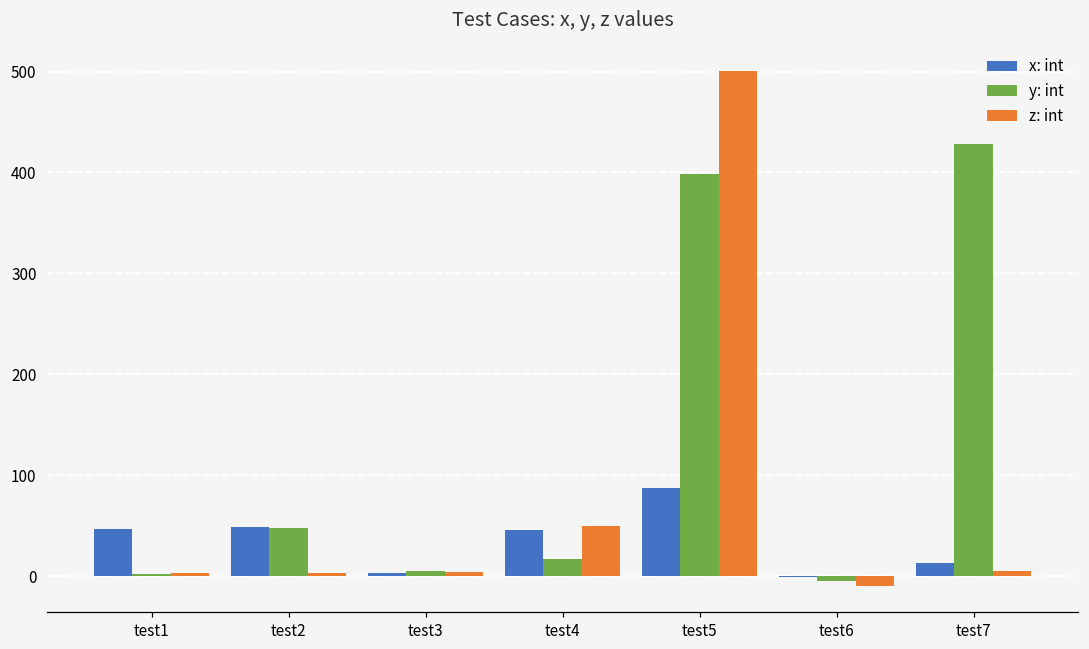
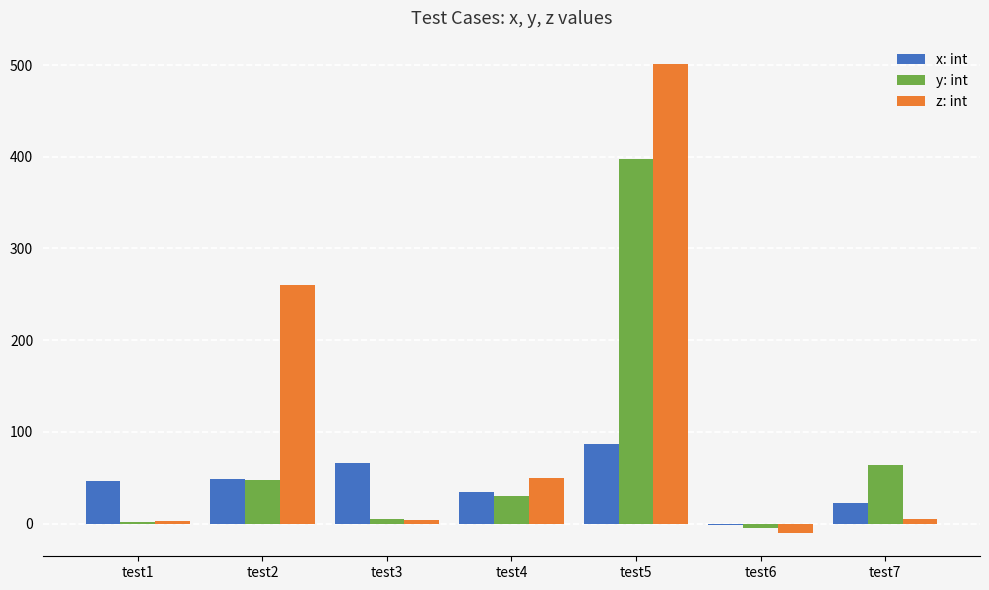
  {
    "x: int": {
      "test1": 50,
      "test2": 50,
-     "test3": 0,
-     "test4": 50,
+     "test3": 70,
+     "test4": 40,
      "test5": 90,
-     "test7": 10
+     "test7": 20
    },
    "y: int": {
      "test2": 50,
      "test3": 10,
-     "test4": 20,
+     "test4": 30,
      "test5": 400,
      "test6": -10,
-     "test7": 430
+     "test7": 60
    },
    "z: int": {
      "test1": 0,
-     "test2": 0,
+     "test2": 260,
      "test3": 0,
      "test4": 50,
      "test5": 500,
      "test6": -10,
      "test7": 10
    }
  }
